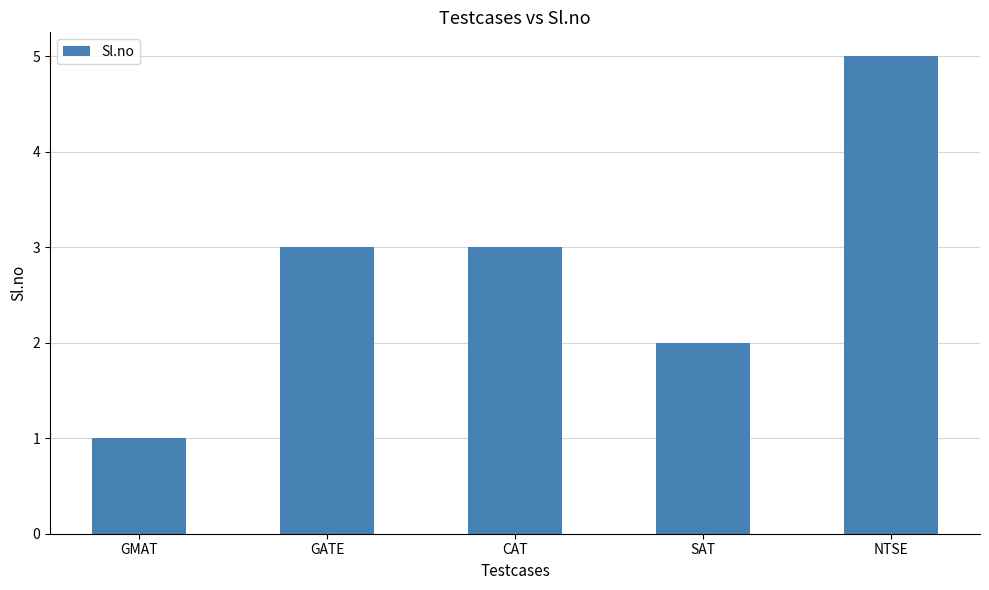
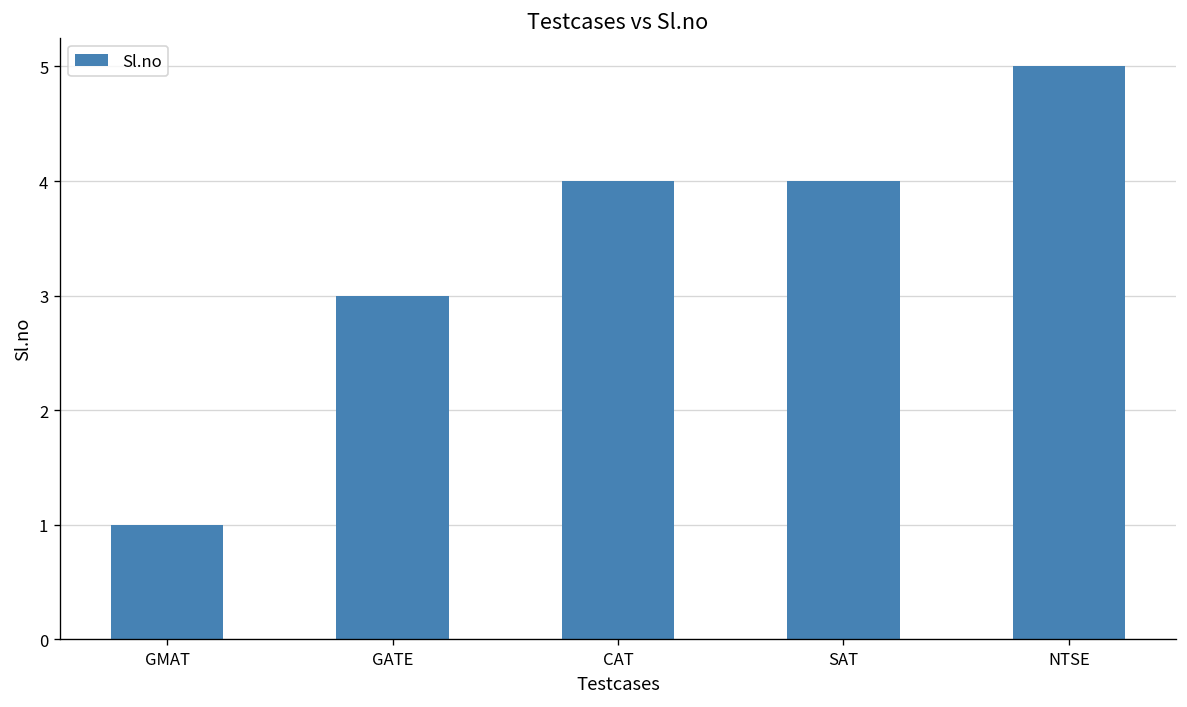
  {
    "GMAT": 1,
    "GATE": 3,
-   "CAT": 3,
-   "SAT": 2,
+   "CAT": 4,
+   "SAT": 4,
    "NTSE": 5
  }
